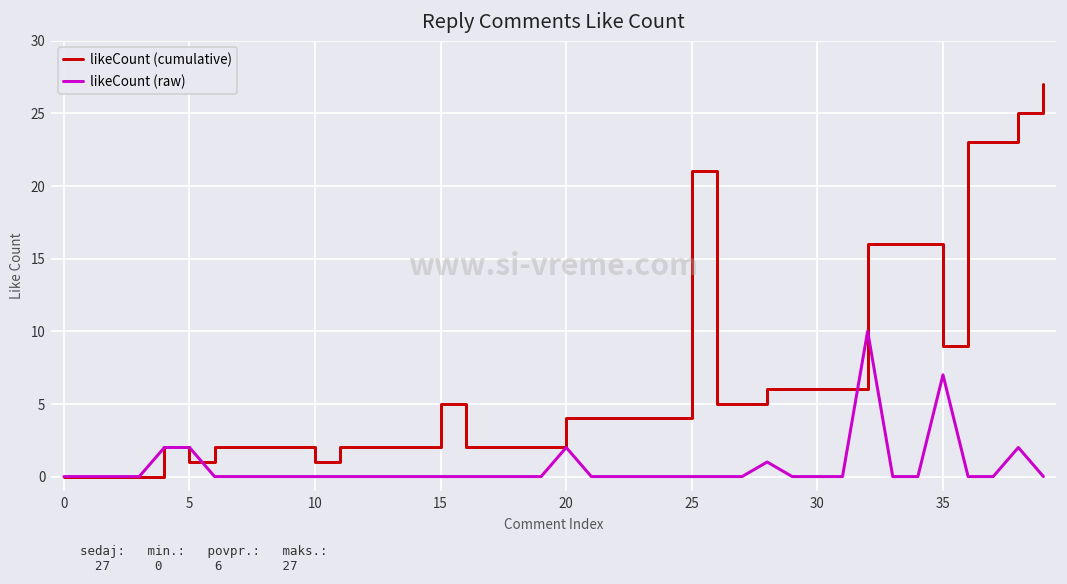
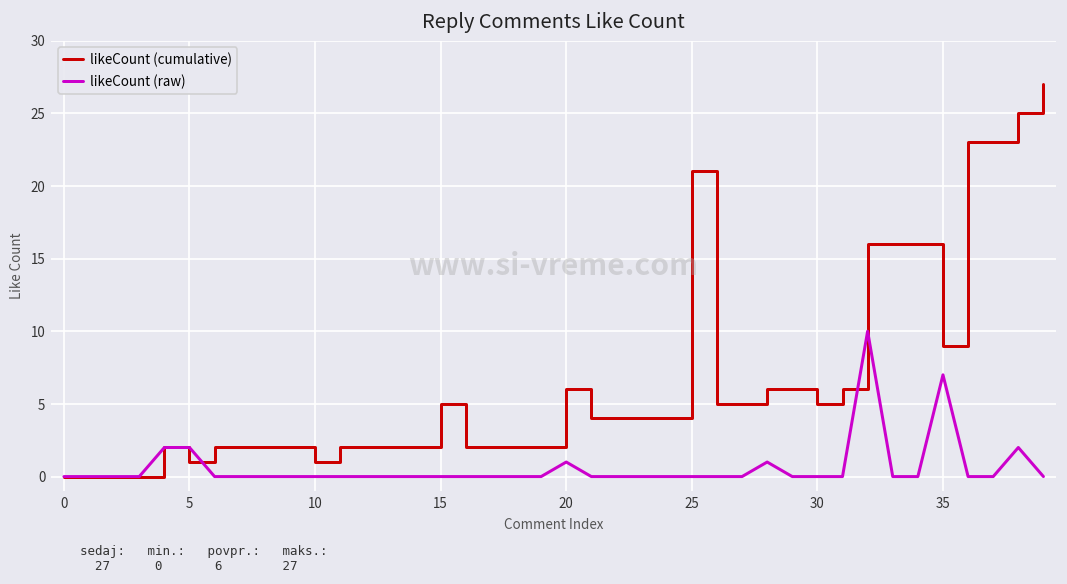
  {
    "likeCount (cumulative)": {
      "5": 1,
      "10": 1,
      "15": 5,
-     "20": 4,
+     "20": 6,
      "25": 21,
-     "30": 6,
+     "30": 5,
      "35": 9
    },
    "likeCount (raw)": {
      "5": 2,
      "10": 0,
      "15": 0,
-     "20": 2,
+     "20": 1,
      "25": 0,
      "30": 0,
      "35": 7
    }
  }
